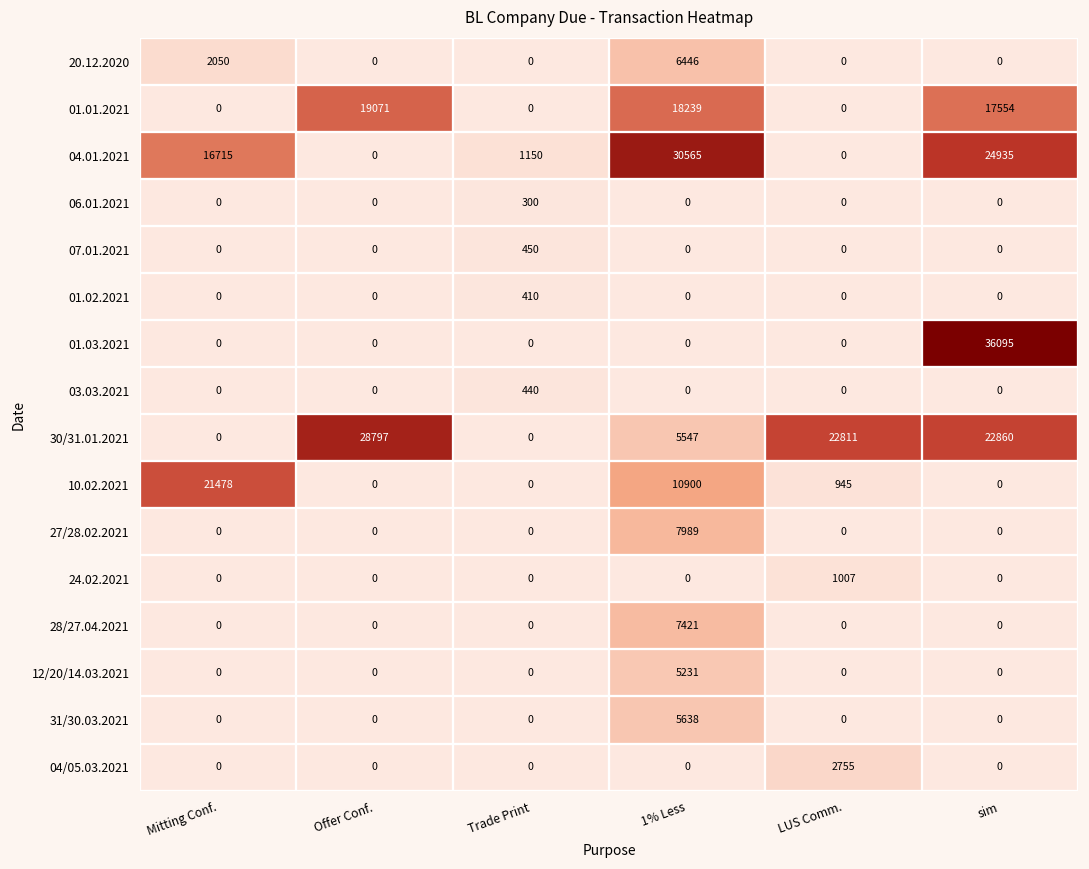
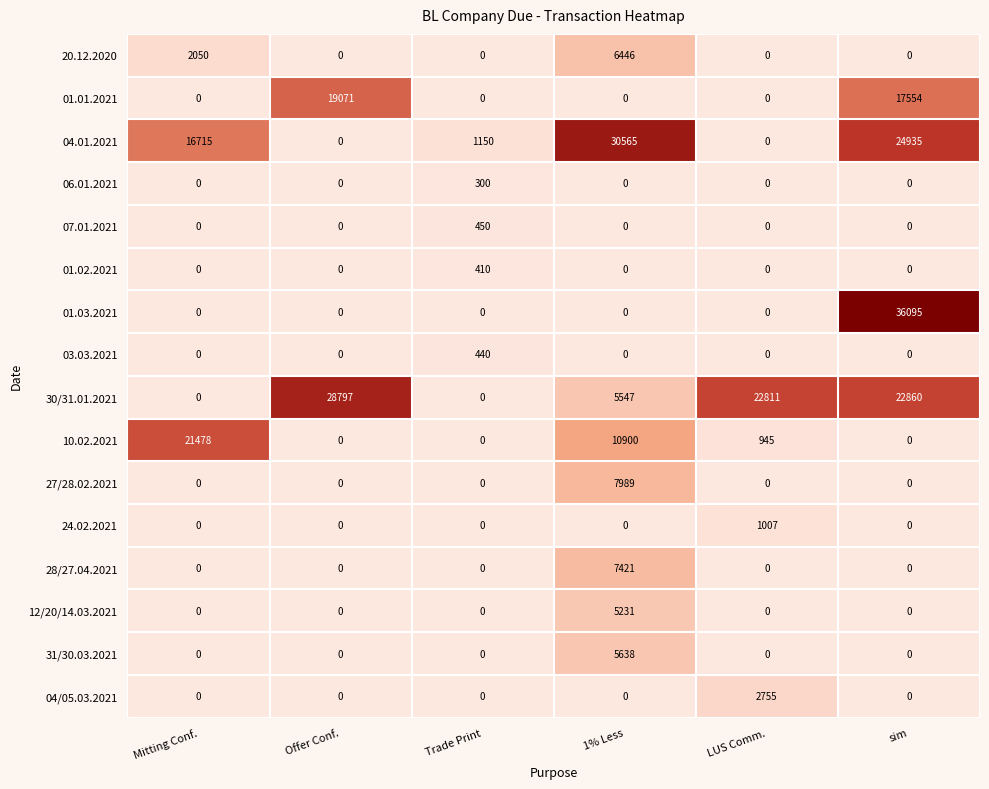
  {
    "20.12.2020": {
      "Mitting Conf.": 2050,
      "Offer Conf.": 0,
      "Trade Print": 0,
      "1% Less": 6446,
      "LUS Comm.": 0,
      "sim": 0
    },
    "01.01.2021": {
      "Mitting Conf.": 0,
      "Offer Conf.": 19071,
      "Trade Print": 0,
-     "1% Less": 18239,
+     "1% Less": 0,
      "LUS Comm.": 0,
      "sim": 17554
    },
    "04.01.2021": {
      "Mitting Conf.": 16715,
      "Offer Conf.": 0,
      "Trade Print": 1150,
      "1% Less": 30565,
      "LUS Comm.": 0,
      "sim": 24935
    },
    "06.01.2021": {
      "Mitting Conf.": 0,
      "Offer Conf.": 0,
      "Trade Print": 300,
      "1% Less": 0,
      "LUS Comm.": 0,
      "sim": 0
    },
    "07.01.2021": {
      "Mitting Conf.": 0,
      "Offer Conf.": 0,
      "Trade Print": 450,
      "1% Less": 0,
      "LUS Comm.": 0,
      "sim": 0
    },
    "01.02.2021": {
      "Mitting Conf.": 0,
      "Offer Conf.": 0,
      "Trade Print": 410,
      "1% Less": 0,
      "LUS Comm.": 0,
      "sim": 0
    },
    "01.03.2021": {
      "Mitting Conf.": 0,
      "Offer Conf.": 0,
      "Trade Print": 0,
      "1% Less": 0,
      "LUS Comm.": 0,
      "sim": 36095
    },
    "03.03.2021": {
      "Mitting Conf.": 0,
      "Offer Conf.": 0,
      "Trade Print": 440,
      "1% Less": 0,
      "LUS Comm.": 0,
      "sim": 0
    },
    "30/31.01.2021": {
      "Mitting Conf.": 0,
      "Offer Conf.": 28797,
      "Trade Print": 0,
      "1% Less": 5547,
      "LUS Comm.": 22811,
      "sim": 22860
    },
    "10.02.2021": {
      "Mitting Conf.": 21478,
      "Offer Conf.": 0,
      "Trade Print": 0,
      "1% Less": 10900,
      "LUS Comm.": 945,
      "sim": 0
    },
    "27/28.02.2021": {
      "Mitting Conf.": 0,
      "Offer Conf.": 0,
      "Trade Print": 0,
      "1% Less": 7989,
      "LUS Comm.": 0,
      "sim": 0
    },
    "24.02.2021": {
      "Mitting Conf.": 0,
      "Offer Conf.": 0,
      "Trade Print": 0,
      "1% Less": 0,
      "LUS Comm.": 1007,
      "sim": 0
    },
    "28/27.04.2021": {
      "Mitting Conf.": 0,
      "Offer Conf.": 0,
      "Trade Print": 0,
      "1% Less": 7421,
      "LUS Comm.": 0,
      "sim": 0
    },
    "12/20/14.03.2021": {
      "Mitting Conf.": 0,
      "Offer Conf.": 0,
      "Trade Print": 0,
      "1% Less": 5231,
      "LUS Comm.": 0,
      "sim": 0
    },
    "31/30.03.2021": {
      "Mitting Conf.": 0,
      "Offer Conf.": 0,
      "Trade Print": 0,
      "1% Less": 5638,
      "LUS Comm.": 0,
      "sim": 0
    },
    "04/05.03.2021": {
      "Mitting Conf.": 0,
      "Offer Conf.": 0,
      "Trade Print": 0,
      "1% Less": 0,
      "LUS Comm.": 2755,
      "sim": 0
    }
  }
